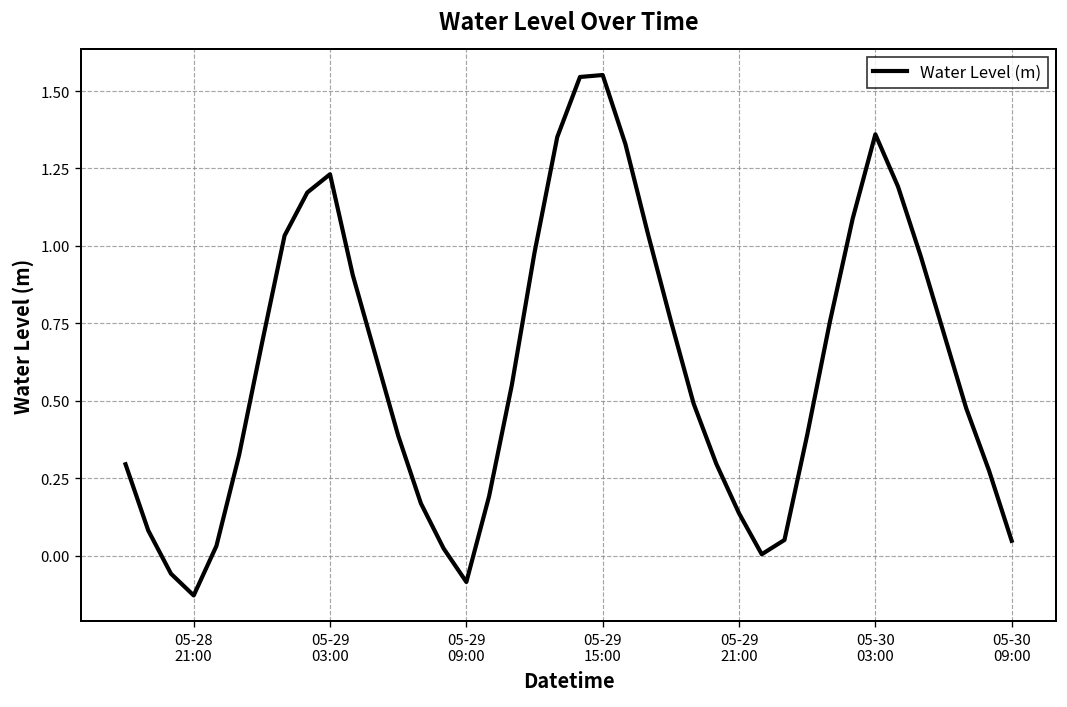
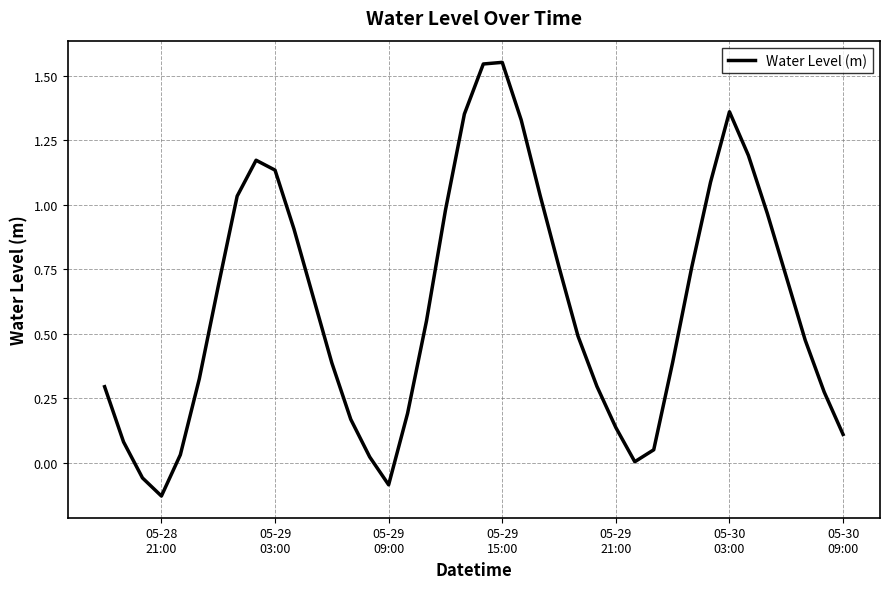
  {
    "05-28 21:00": -0.13,
-   "05-29 03:00": 1.23,
+   "05-29 03:00": 1.13,
    "05-29 09:00": -0.08,
    "05-29 15:00": 1.55,
    "05-29 21:00": 0.14,
    "05-30 03:00": 1.36,
-   "05-30 09:00": 0.05
+   "05-30 09:00": 0.11
  }
